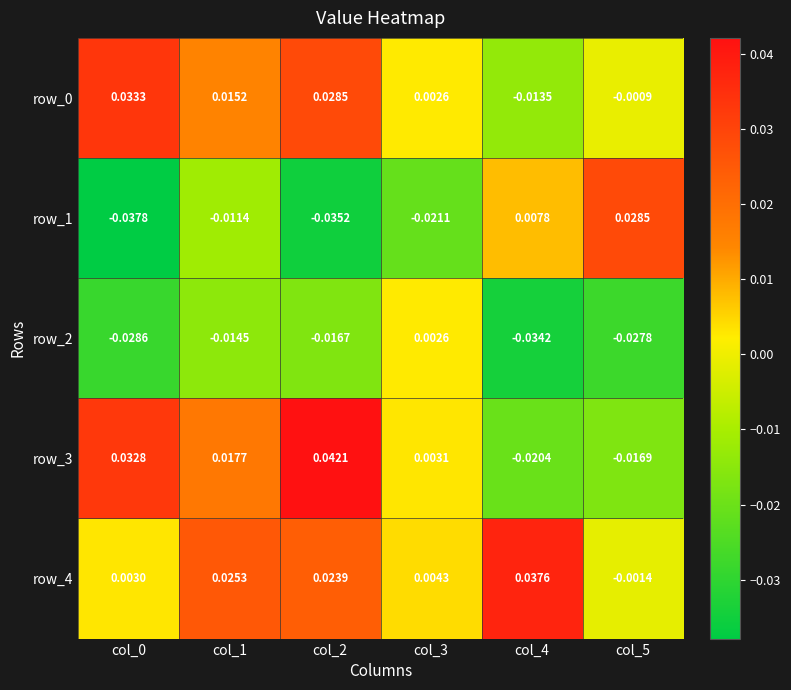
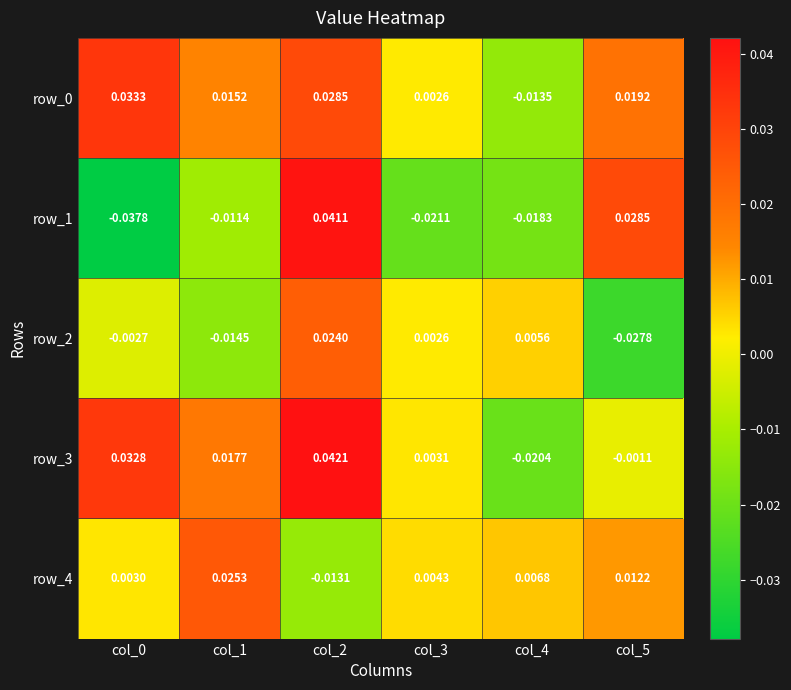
  {
    "row_0": {
      "col_0": 0.0333,
      "col_1": 0.0152,
      "col_2": 0.0285,
      "col_3": 0.0026,
      "col_4": -0.0135,
-     "col_5": -0.0009
+     "col_5": 0.0192
    },
    "row_1": {
      "col_0": -0.0378,
      "col_1": -0.0114,
-     "col_2": -0.0352,
+     "col_2": 0.0411,
      "col_3": -0.0211,
-     "col_4": 0.0078,
+     "col_4": -0.0183,
      "col_5": 0.0285
    },
    "row_2": {
-     "col_0": -0.0286,
+     "col_0": -0.0027,
      "col_1": -0.0145,
-     "col_2": -0.0167,
+     "col_2": 0.0240,
      "col_3": 0.0026,
-     "col_4": -0.0342,
+     "col_4": 0.0056,
      "col_5": -0.0278
    },
    "row_3": {
      "col_0": 0.0328,
      "col_1": 0.0177,
      "col_2": 0.0421,
      "col_3": 0.0031,
      "col_4": -0.0204,
-     "col_5": -0.0169
+     "col_5": -0.0011
    },
    "row_4": {
      "col_0": 0.0030,
      "col_1": 0.0253,
-     "col_2": 0.0239,
+     "col_2": -0.0131,
      "col_3": 0.0043,
-     "col_4": 0.0376,
-     "col_5": -0.0014
+     "col_4": 0.0068,
+     "col_5": 0.0122
    }
  }
